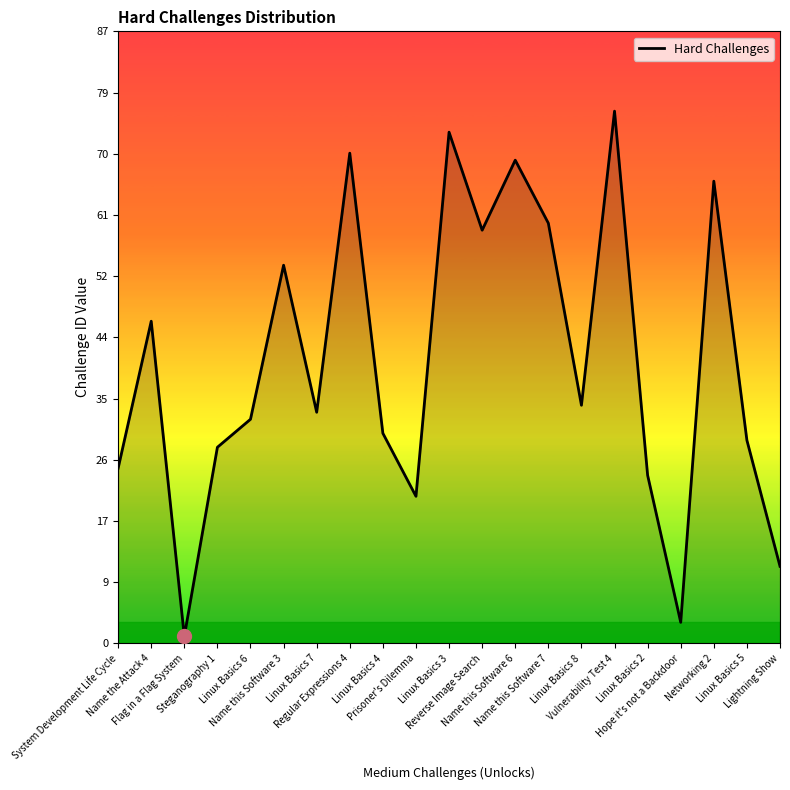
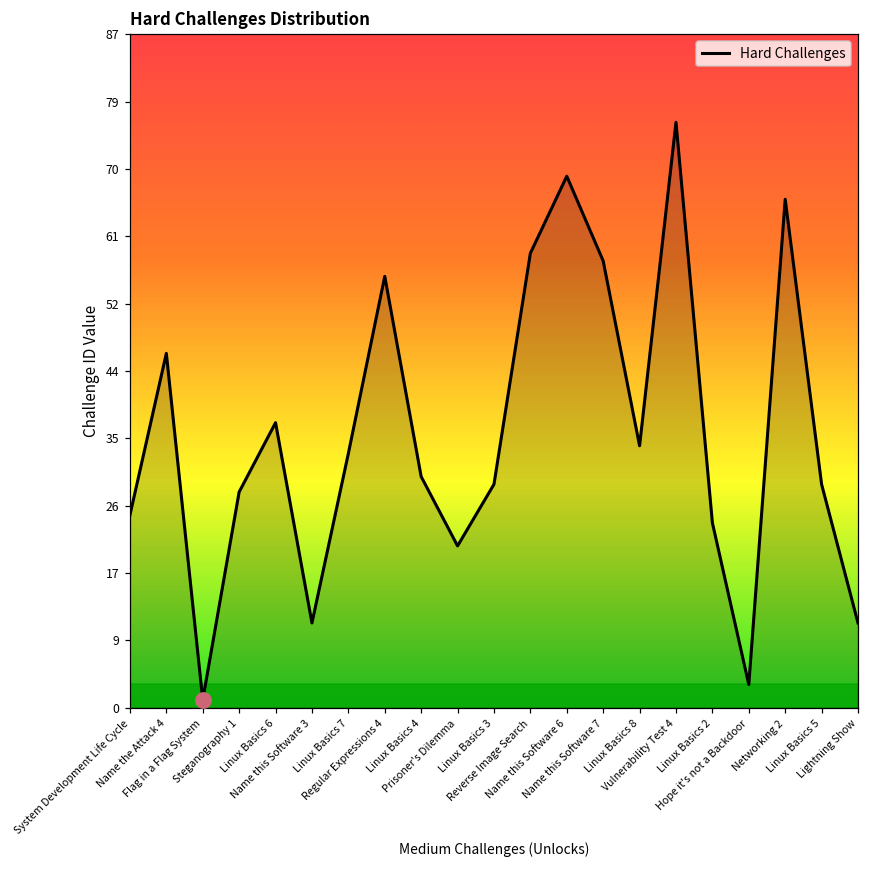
  {
    "Hard Challenges": {
      "System Development Life Cycle": 25,
      "Name the Attack 4": 46,
      "Steganography 1": 28,
-     "Linux Basics 6": 32,
-     "Name this Software 3": 54,
+     "Linux Basics 6": 37,
+     "Name this Software 3": 11,
      "Linux Basics 7": 33,
-     "Regular Expressions 4": 70,
+     "Regular Expressions 4": 56,
      "Linux Basics 4": 30,
      "Prisoner's Dilemma": 21,
-     "Linux Basics 3": 73,
+     "Linux Basics 3": 29,
      "Reverse Image Search": 59,
      "Name this Software 6": 69,
-     "Name this Software 7": 60,
+     "Name this Software 7": 58,
      "Linux Basics 8": 34,
      "Vulnerability Test 4": 76,
      "Linux Basics 2": 24,
      "Networking 2": 66,
      "Linux Basics 5": 29,
      "Lightning Show": 11
    }
  }
